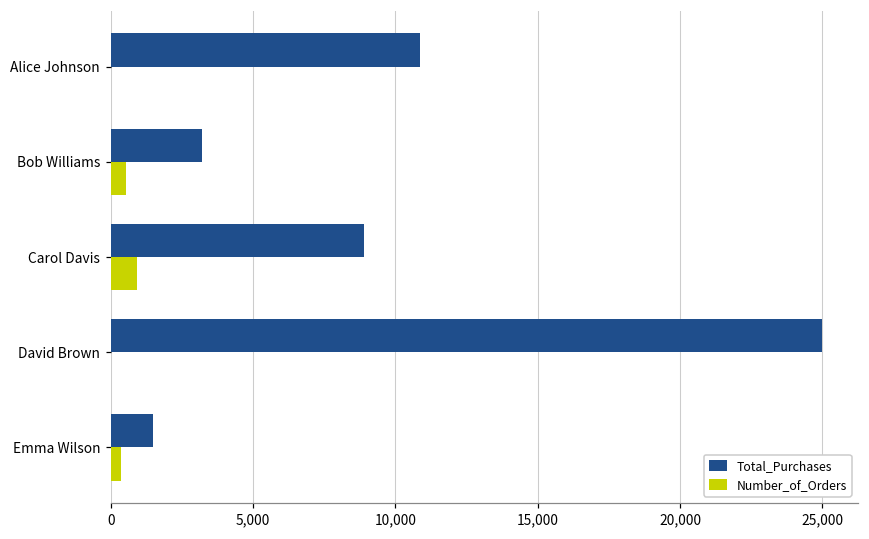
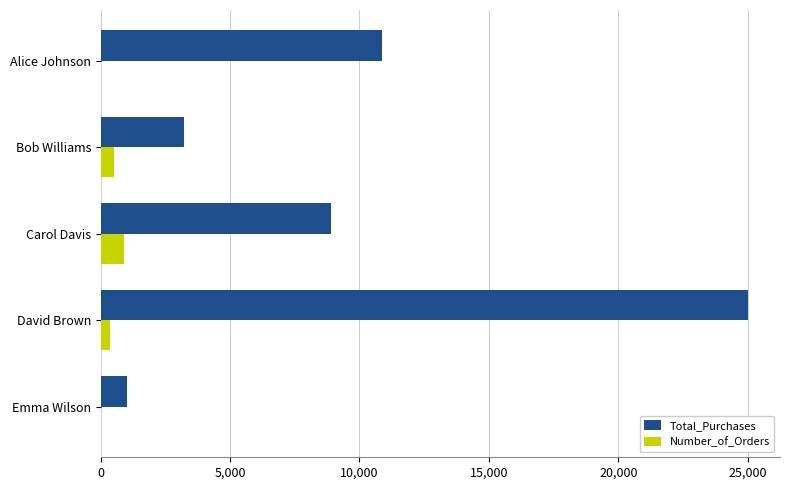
  {
    "Total_Purchases": {
      "Alice Johnson": "10,900",
      "Bob Williams": "3,200",
      "Carol Davis": "8,900",
      "David Brown": "25,000",
-     "Emma Wilson": "1,500"
+     "Emma Wilson": "1,000"
    },
    "Number_of_Orders": {
      "Bob Williams": "500",
      "Carol Davis": "900",
-     "David Brown": "0",
-     "Emma Wilson": "400"
+     "David Brown": "400",
+     "Emma Wilson": "0"
    }
  }
